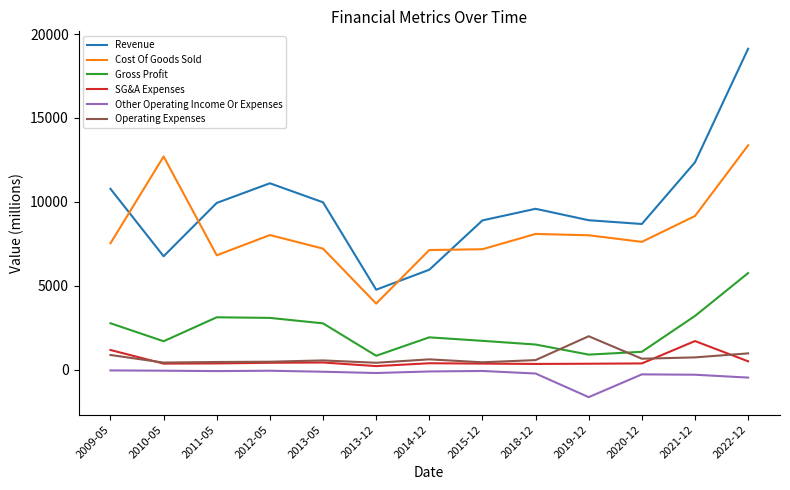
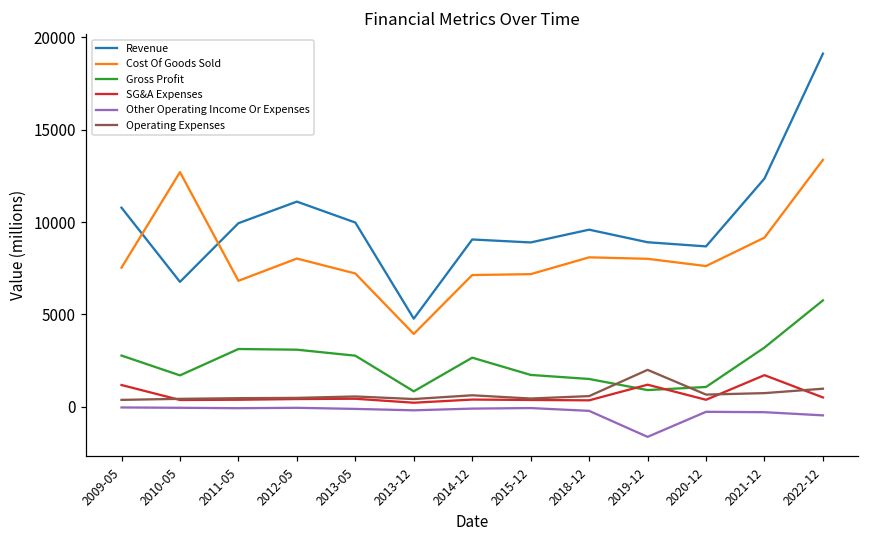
  {
    "Revenue": {
      "2009-05": 10800,
      "2010-05": 6800,
      "2011-05": 9900,
      "2012-05": 11100,
      "2013-05": 10000,
      "2013-12": 4800,
-     "2014-12": 6000,
+     "2014-12": 9100,
      "2015-12": 8900,
      "2018-12": 9600,
      "2019-12": 8900,
      "2020-12": 8700,
      "2021-12": 12400,
      "2022-12": 19100
    },
    "Cost Of Goods Sold": {
      "2009-05": 7500,
      "2010-05": 12700,
      "2011-05": 6800,
      "2012-05": 8000,
      "2013-05": 7200,
      "2013-12": 3900,
      "2014-12": 7100,
      "2015-12": 7200,
      "2018-12": 8100,
      "2019-12": 8000,
      "2020-12": 7600,
      "2021-12": 9200,
      "2022-12": 13400
    },
    "Gross Profit": {
      "2009-05": 2800,
      "2010-05": 1700,
      "2011-05": 3100,
      "2012-05": 3100,
      "2013-05": 2800,
      "2013-12": 800,
-     "2014-12": 1900,
+     "2014-12": 2700,
      "2015-12": 1700,
      "2018-12": 1500,
      "2019-12": 900,
      "2020-12": 1100,
      "2021-12": 3200,
      "2022-12": 5800
    },
    "SG&A Expenses": {
      "2009-05": 1200,
      "2013-12": 200,
      "2014-12": 400,
      "2018-12": 300,
-     "2019-12": 400,
+     "2019-12": 1200,
      "2020-12": 400,
      "2021-12": 1700,
      "2022-12": 500
    },
    "Other Operating Income Or Expenses": {
      "2009-05": 0,
      "2010-05": -100,
      "2011-05": -100,
      "2012-05": -100,
      "2013-05": -100,
      "2013-12": -200,
      "2014-12": -100,
      "2015-12": -100,
      "2018-12": -200,
      "2019-12": -1600,
      "2020-12": -300,
      "2021-12": -300,
      "2022-12": -500
    },
    "Operating Expenses": {
-     "2009-05": 900,
+     "2009-05": 400,
      "2013-12": 400,
      "2014-12": 600,
      "2018-12": 600,
      "2019-12": 2000,
      "2020-12": 700,
      "2021-12": 700,
      "2022-12": 1000
    }
  }
